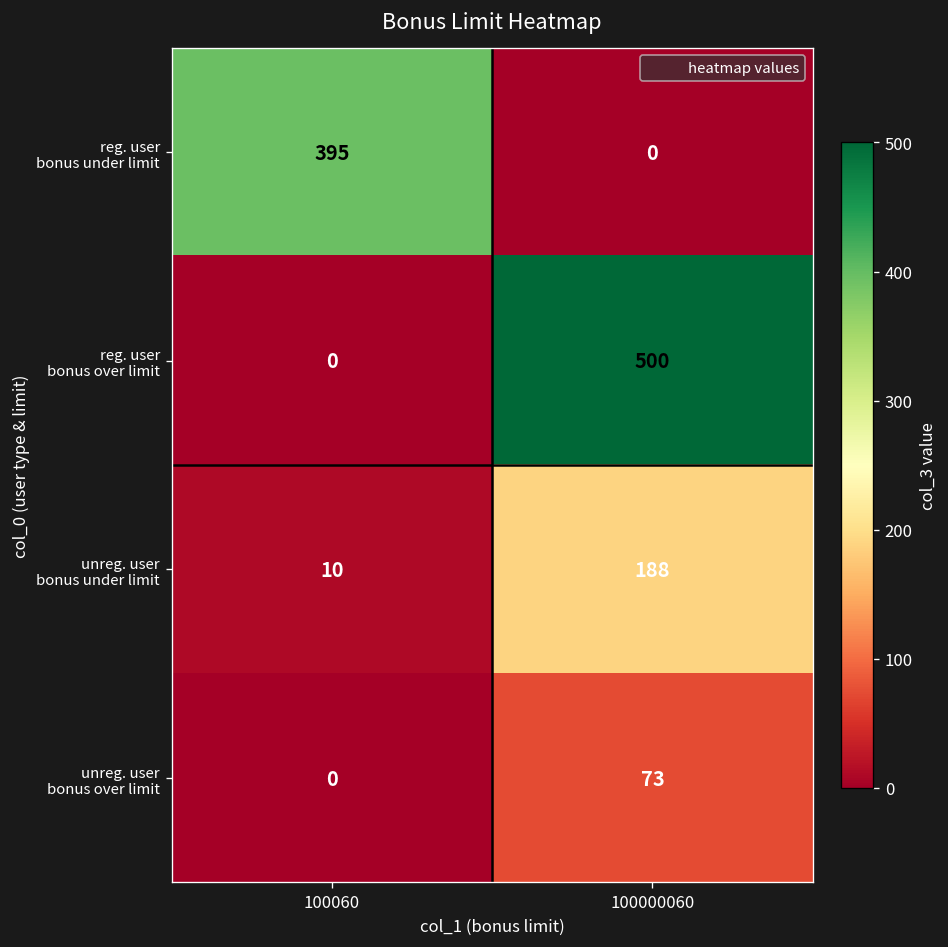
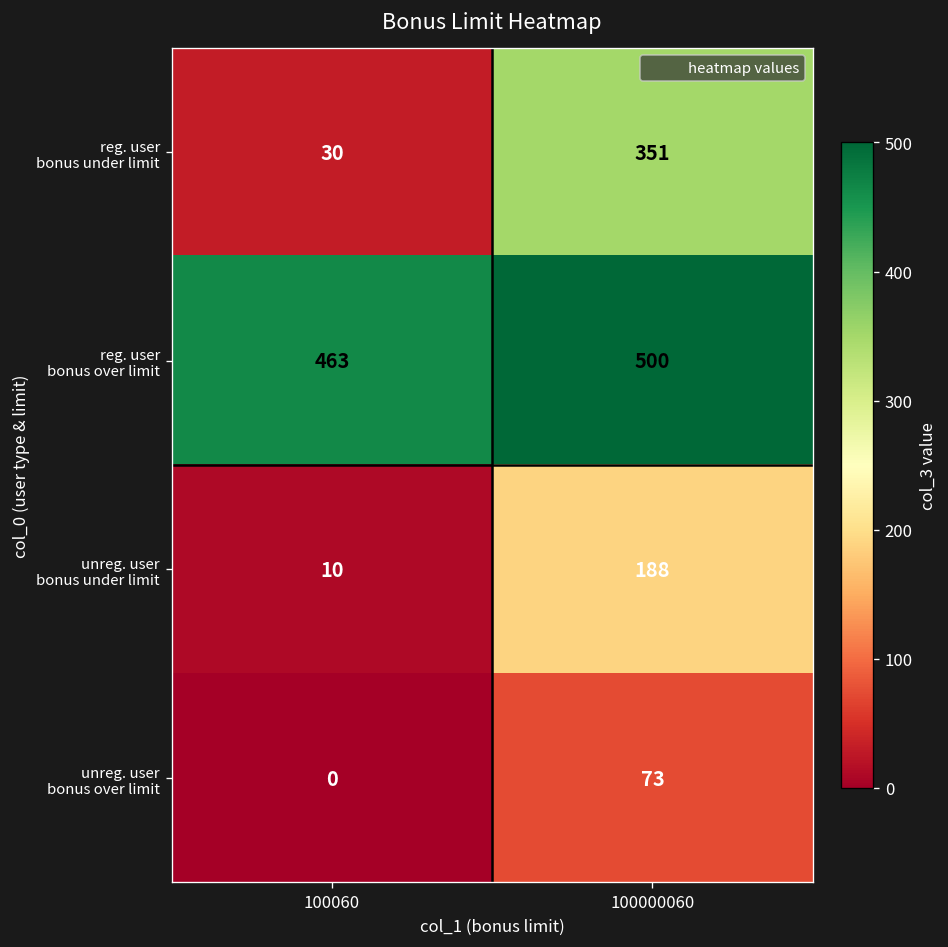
  {
    "reg. user bonus under limit": {
-     "100060": 395,
-     "100000060": 0
+     "100060": 30,
+     "100000060": 351
    },
    "reg. user bonus over limit": {
-     "100060": 0,
+     "100060": 463,
      "100000060": 500
    },
    "unreg. user bonus under limit": {
      "100060": 10,
      "100000060": 188
    },
    "unreg. user bonus over limit": {
      "100060": 0,
      "100000060": 73
    }
  }
